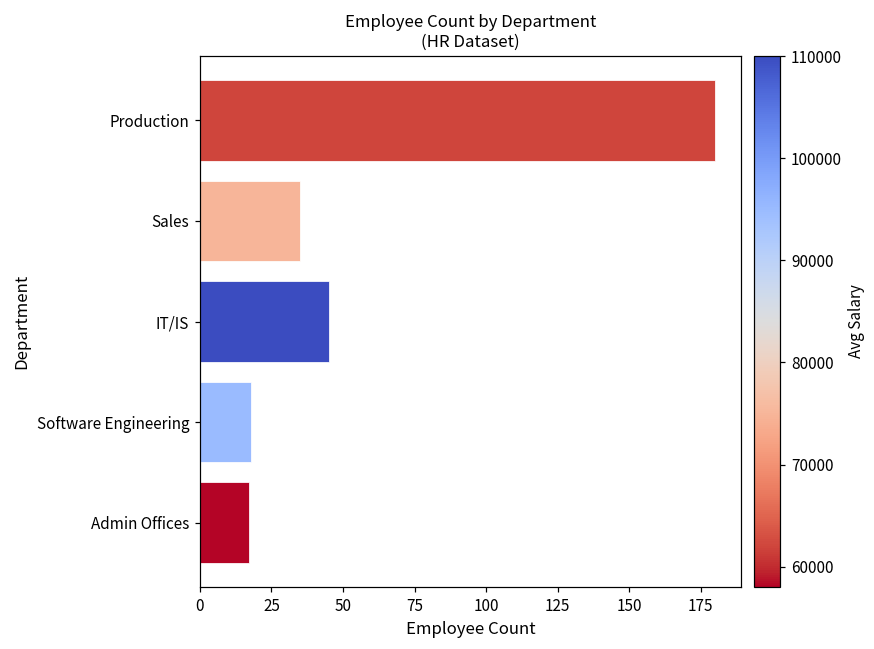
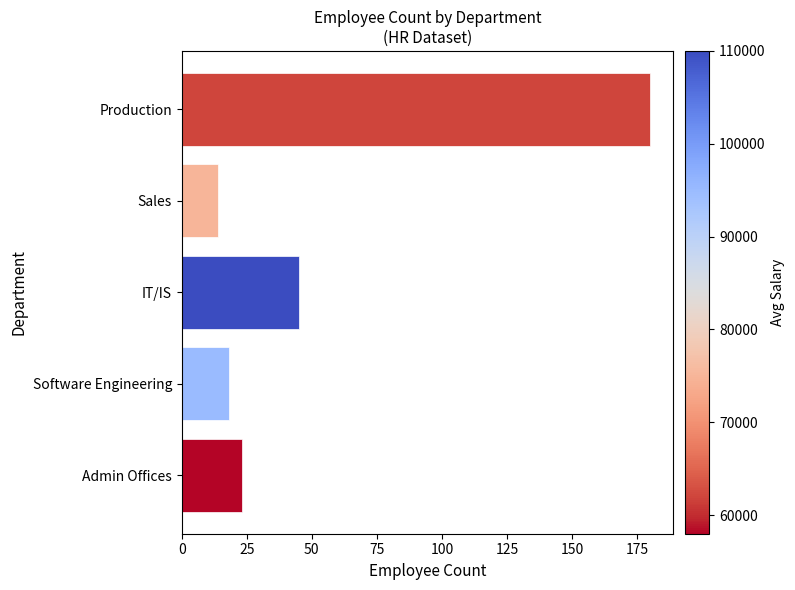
  {
    "Production": 180,
-   "Sales": 35,
+   "Sales": 14,
    "IT/IS": 45,
    "Software Engineering": 18,
-   "Admin Offices": 17
+   "Admin Offices": 23
  }
